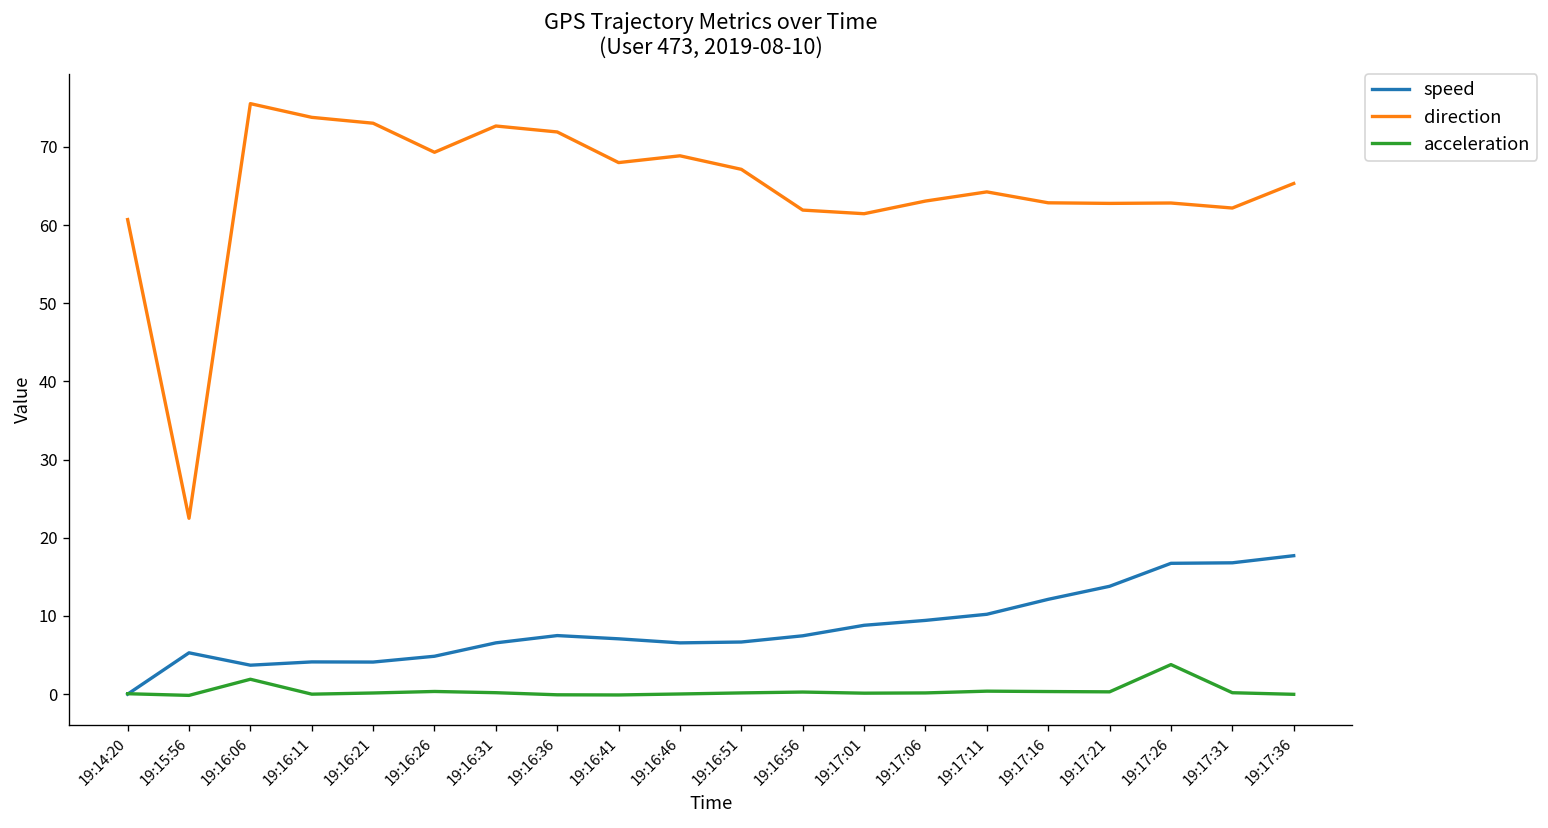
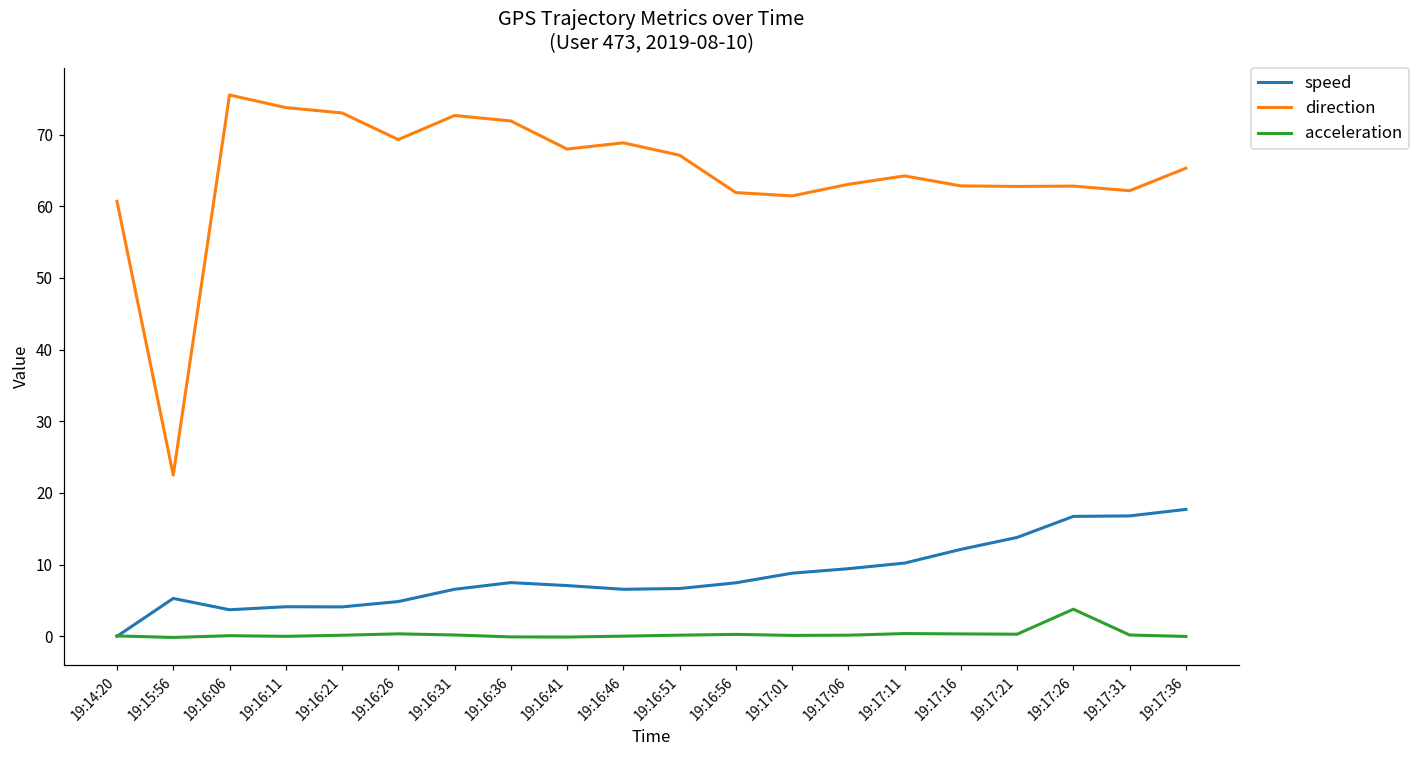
  {
    "speed": {
      "19:15:56": 5,
      "19:16:06": 4,
      "19:16:11": 4,
      "19:16:21": 4,
      "19:16:26": 5,
      "19:16:31": 7,
      "19:16:36": 7,
      "19:16:41": 7,
      "19:16:46": 7,
      "19:16:51": 7,
      "19:16:56": 7,
      "19:17:01": 9,
      "19:17:06": 9,
      "19:17:11": 10,
      "19:17:16": 12,
      "19:17:21": 14,
      "19:17:26": 17,
      "19:17:31": 17,
      "19:17:36": 18
    },
    "direction": {
      "19:14:20": 61,
      "19:15:56": 22,
      "19:16:06": 76,
      "19:16:11": 74,
      "19:16:21": 73,
      "19:16:26": 69,
      "19:16:31": 73,
      "19:16:36": 72,
      "19:16:41": 68,
      "19:16:46": 69,
      "19:16:51": 67,
      "19:16:56": 62,
      "19:17:01": 61,
      "19:17:06": 63,
      "19:17:11": 64,
      "19:17:16": 63,
      "19:17:21": 63,
      "19:17:26": 63,
      "19:17:31": 62,
      "19:17:36": 65
    },
    "acceleration": {
      "19:15:56": 0,
-     "19:16:06": 2,
+     "19:16:06": 0,
      "19:16:11": 0,
      "19:16:21": 0,
      "19:16:26": 0,
      "19:16:31": 0,
      "19:16:36": 0,
      "19:16:41": 0,
      "19:16:46": 0,
      "19:16:51": 0,
      "19:16:56": 0,
      "19:17:01": 0,
      "19:17:06": 0,
      "19:17:11": 0,
      "19:17:16": 0,
      "19:17:21": 0,
      "19:17:26": 4,
      "19:17:31": 0,
      "19:17:36": 0
    }
  }
